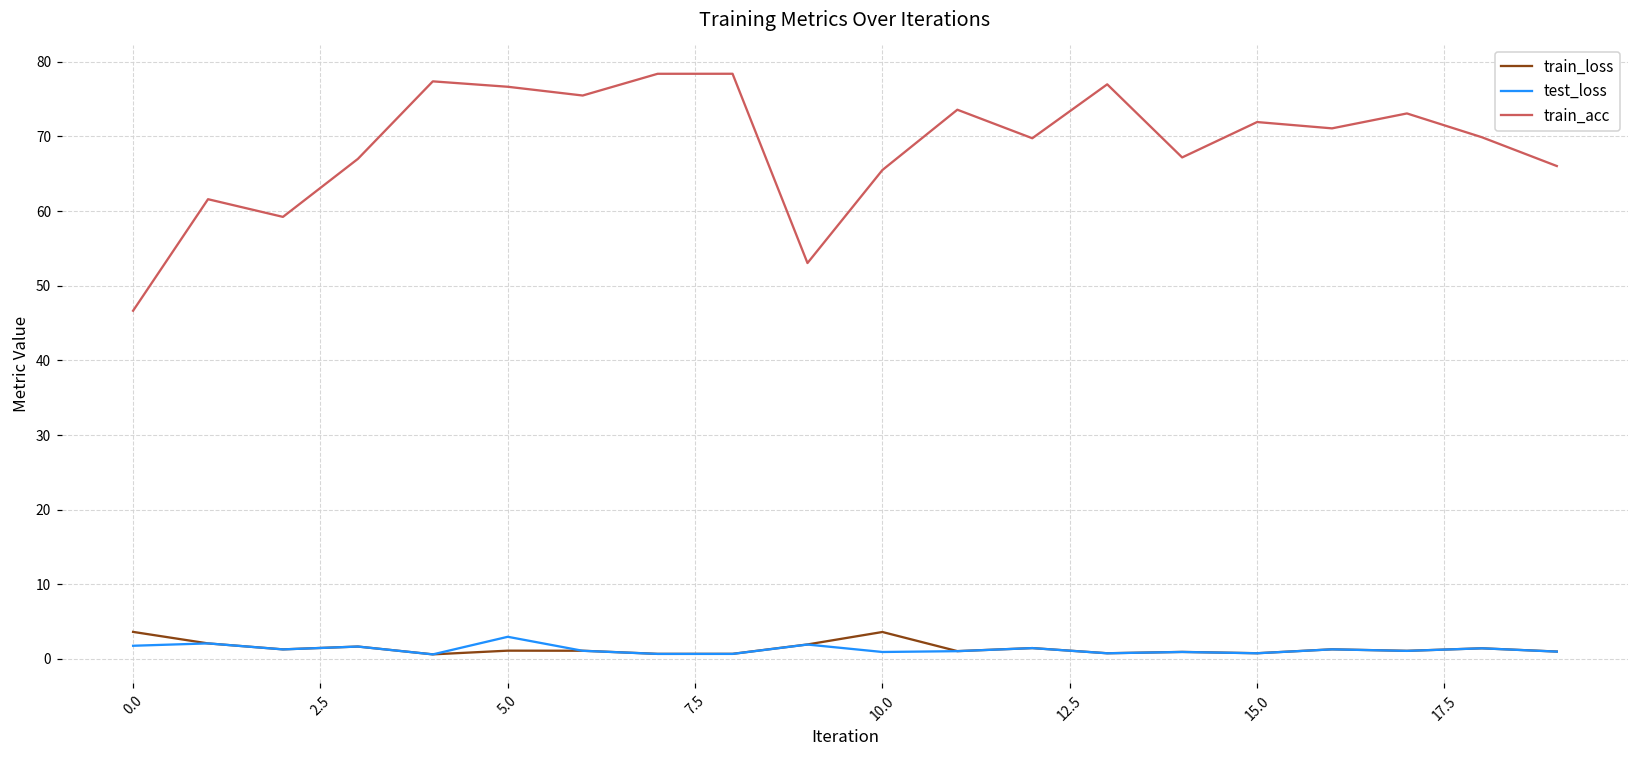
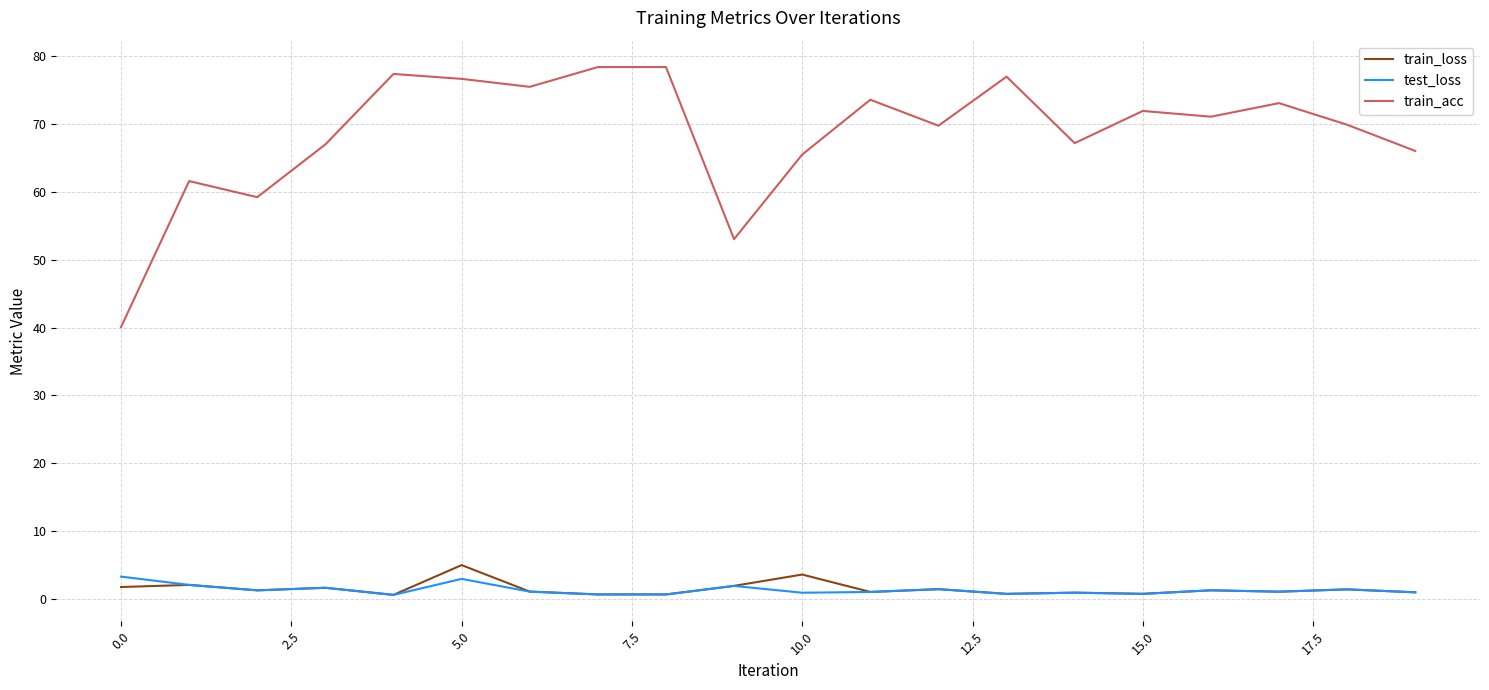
  {
    "train_loss": {
-     "0.0": 4,
-     "5.0": 1,
+     "0.0": 2,
+     "5.0": 5,
      "10.0": 4
    },
    "test_loss": {
-     "0.0": 2,
+     "0.0": 3,
      "5.0": 3,
      "10.0": 1
    },
    "train_acc": {
-     "0.0": 47,
+     "0.0": 40,
      "5.0": 77,
      "10.0": 66,
      "15.0": 72
    }
  }
